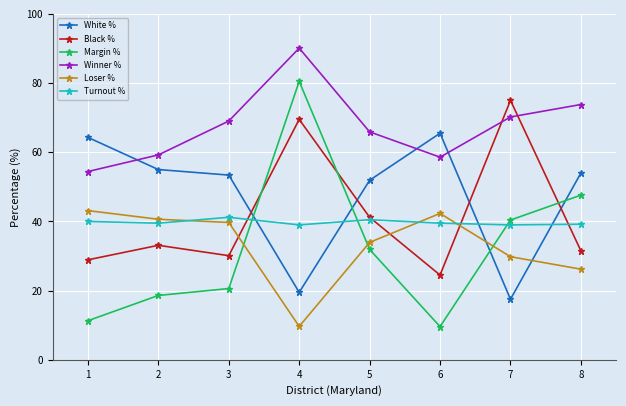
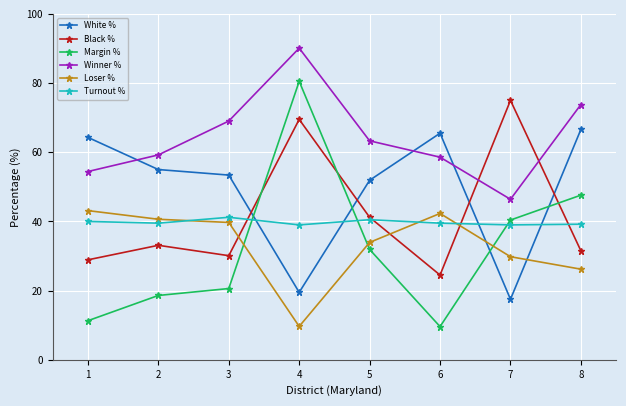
  {
    "White %": {
      "1": 64,
      "2": 55,
      "3": 53,
      "4": 20,
      "5": 52,
      "6": 66,
      "7": 18,
-     "8": 54
+     "8": 67
    },
    "Black %": {
      "1": 29,
      "2": 33,
      "3": 30,
      "4": 70,
      "6": 25,
      "7": 75,
      "8": 32
    },
    "Margin %": {
      "1": 11,
      "2": 19,
      "3": 21,
      "4": 81,
      "5": 32,
      "6": 10,
      "7": 40,
      "8": 48
    },
    "Winner %": {
      "1": 54,
      "2": 59,
      "3": 69,
      "4": 90,
-     "5": 66,
+     "5": 63,
      "6": 59,
-     "7": 70,
+     "7": 46,
      "8": 74
    },
    "Loser %": {
      "1": 43,
      "2": 41,
      "3": 40,
      "4": 10,
      "5": 34,
      "6": 42,
      "7": 30,
      "8": 26
    },
    "Turnout %": {
      "1": 40,
      "2": 40,
      "3": 41,
      "4": 39,
      "6": 40,
      "7": 39,
      "8": 39
    }
  }
